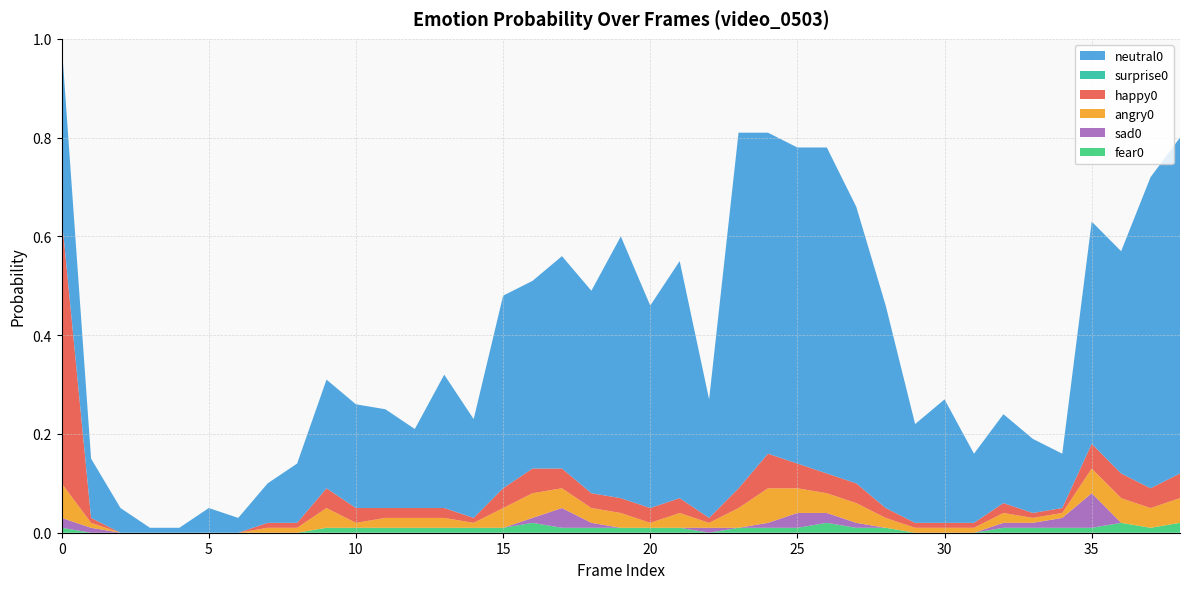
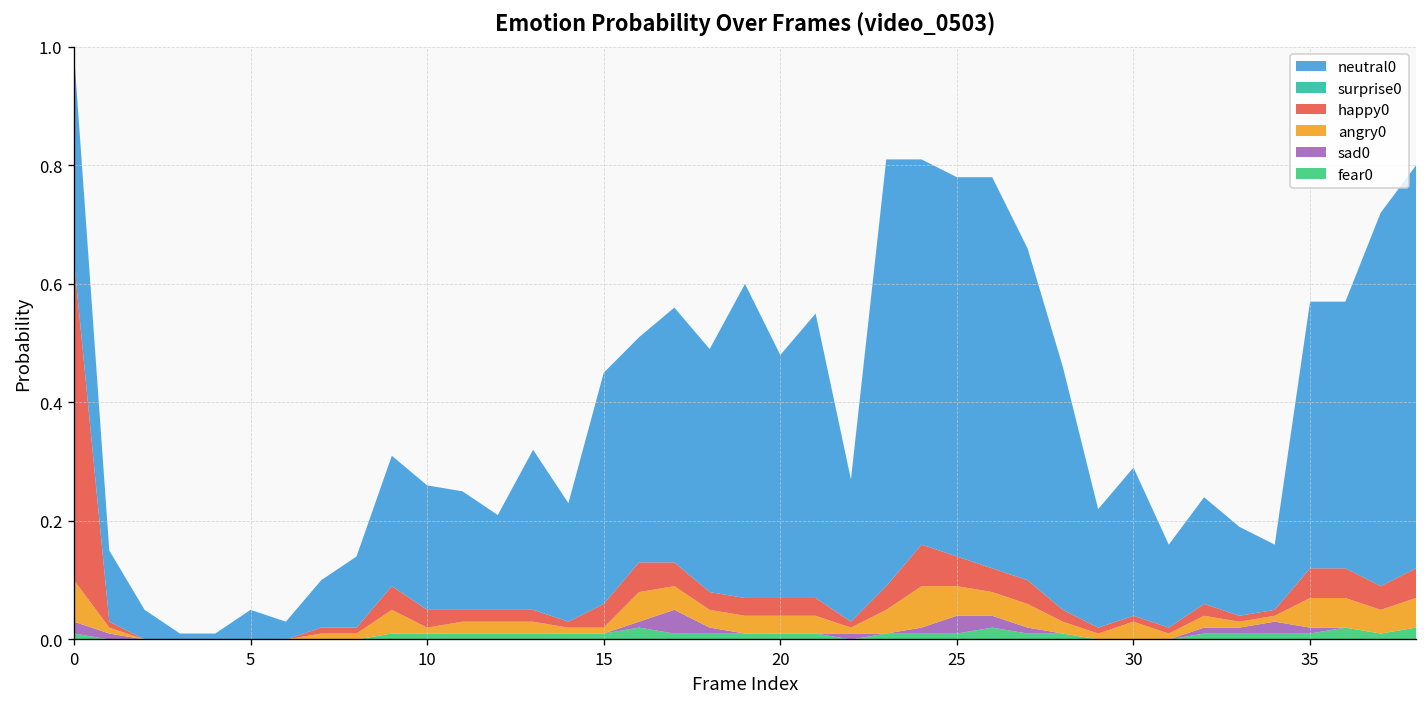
  {
    "sad0": {
-     "35": 0.07
+     "35": 0.01
    },
    "angry0": {
      "0": 0.07,
      "10": 0.01,
-     "15": 0.04,
-     "20": 0.01,
+     "15": 0.01,
+     "20": 0.03,
      "25": 0.05,
-     "30": 0.01,
+     "30": 0.03,
      "35": 0.05
    },
    "neutral0": {
      "0": 0.35,
      "5": 0.05,
      "10": 0.21,
      "15": 0.39,
      "20": 0.41,
      "25": 0.64,
      "30": 0.25,
      "35": 0.45
    }
  }
